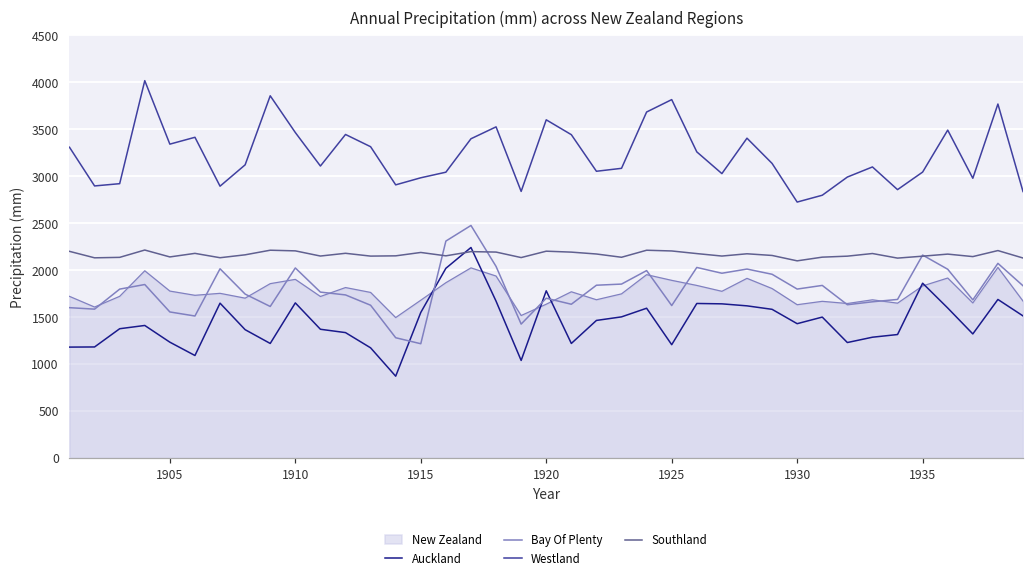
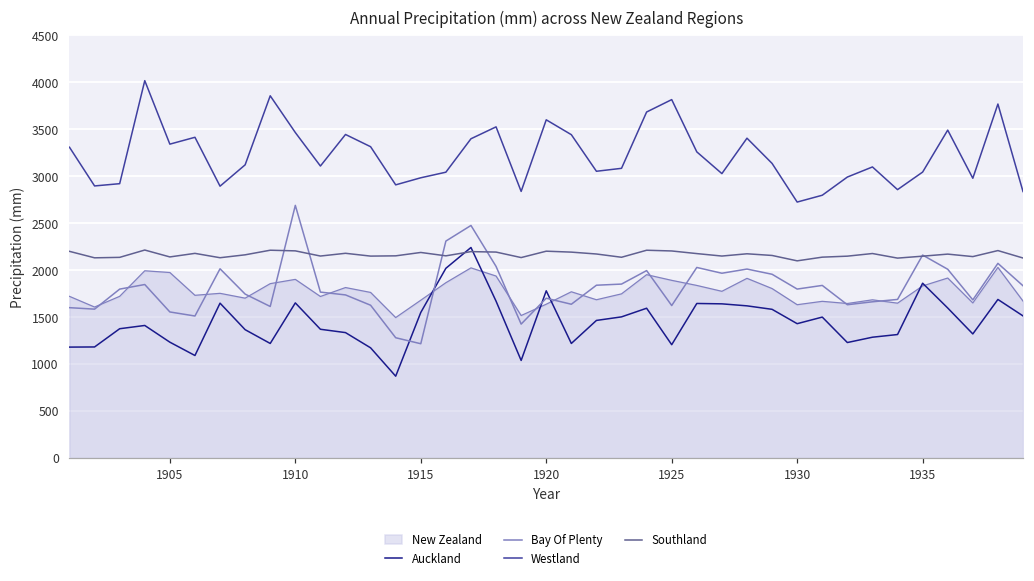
  {
    "New Zealand": {
-     "1905": 1800,
+     "1905": 2000,
      "1910": 1900,
      "1915": 1700,
      "1920": 1600,
      "1925": 1900,
      "1930": 1600
    },
    "Bay Of Plenty": {
      "1905": 1600,
-     "1910": 2000,
+     "1910": 2700,
      "1915": 1200,
      "1920": 1700,
      "1925": 1600,
      "1930": 1800
    }
  }
